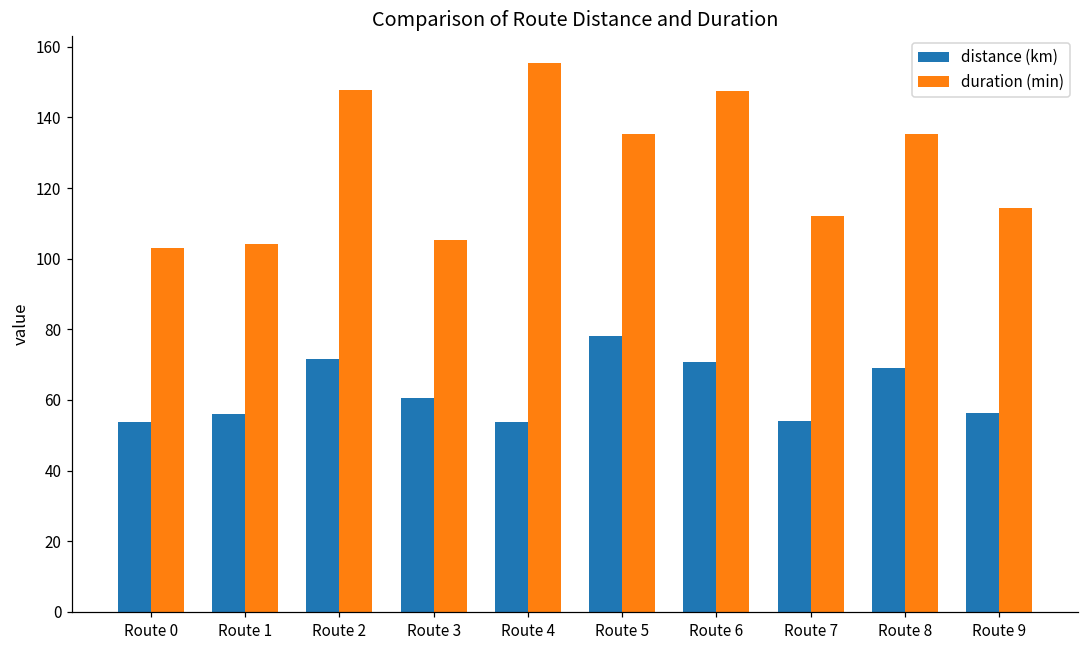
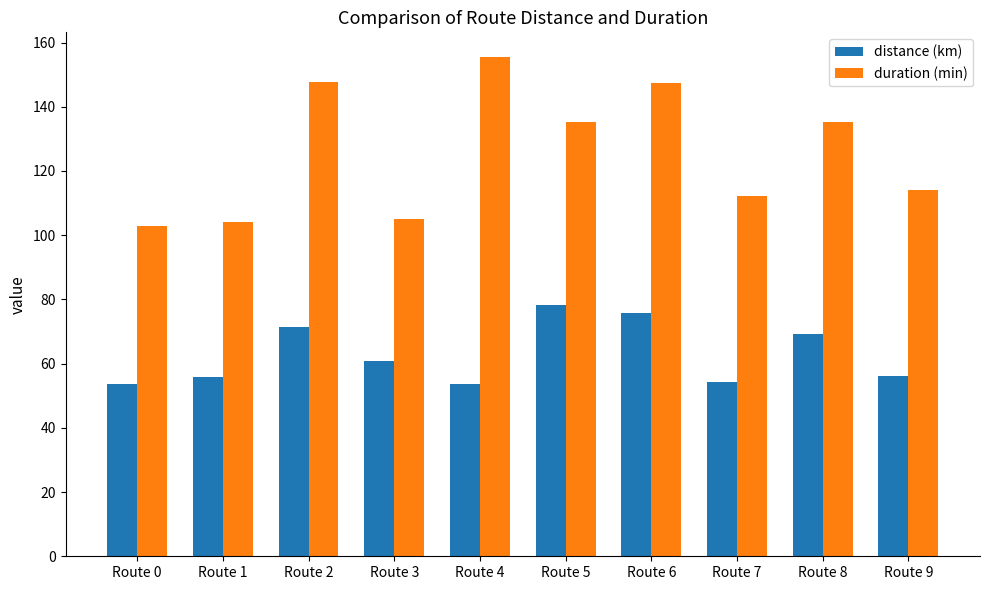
  {
    "distance (km)": {
      "Route 0": 54,
      "Route 1": 56,
      "Route 2": 71,
      "Route 3": 61,
      "Route 4": 54,
      "Route 5": 78,
-     "Route 6": 71,
+     "Route 6": 76,
      "Route 7": 54,
      "Route 8": 69,
      "Route 9": 56
    },
    "duration (min)": {
      "Route 0": 103,
      "Route 1": 104,
      "Route 2": 148,
      "Route 3": 105,
      "Route 4": 155,
      "Route 5": 135,
      "Route 6": 147,
      "Route 7": 112,
      "Route 8": 135,
      "Route 9": 114
    }
  }
